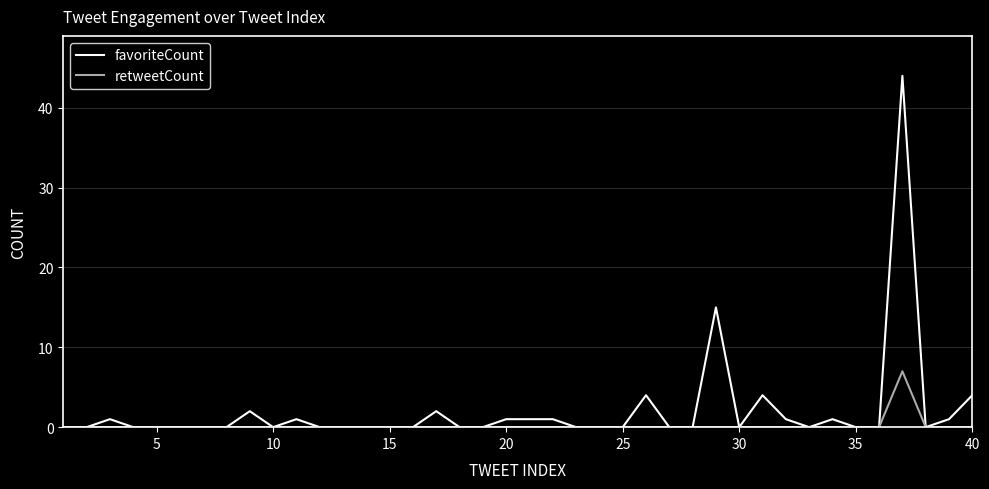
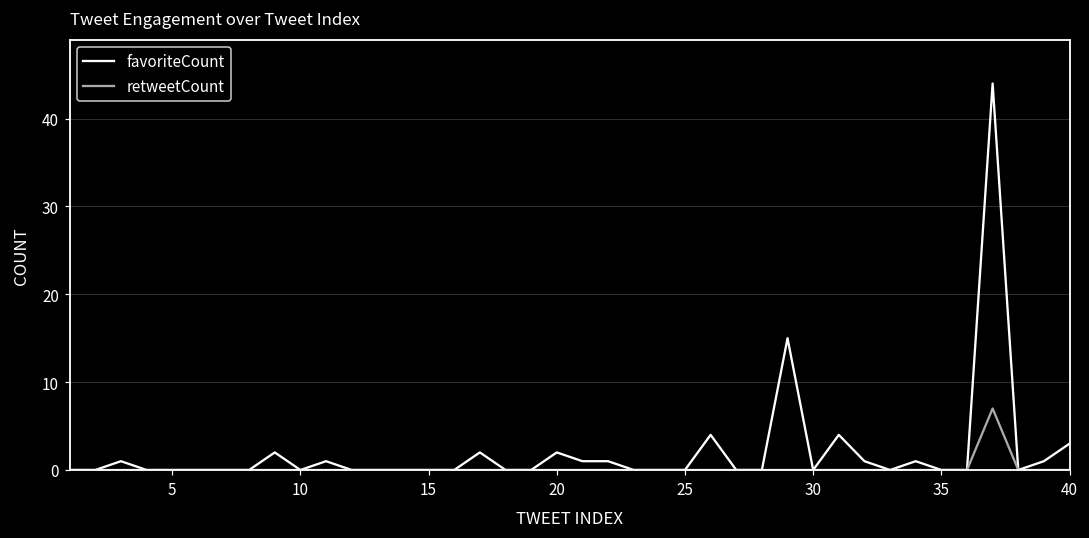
  {
    "favoriteCount": {
-     "20": 1,
-     "40": 4
+     "20": 2,
+     "40": 3
    },
    "retweetCount": {
      "20": 0,
      "40": 0
    }
  }
